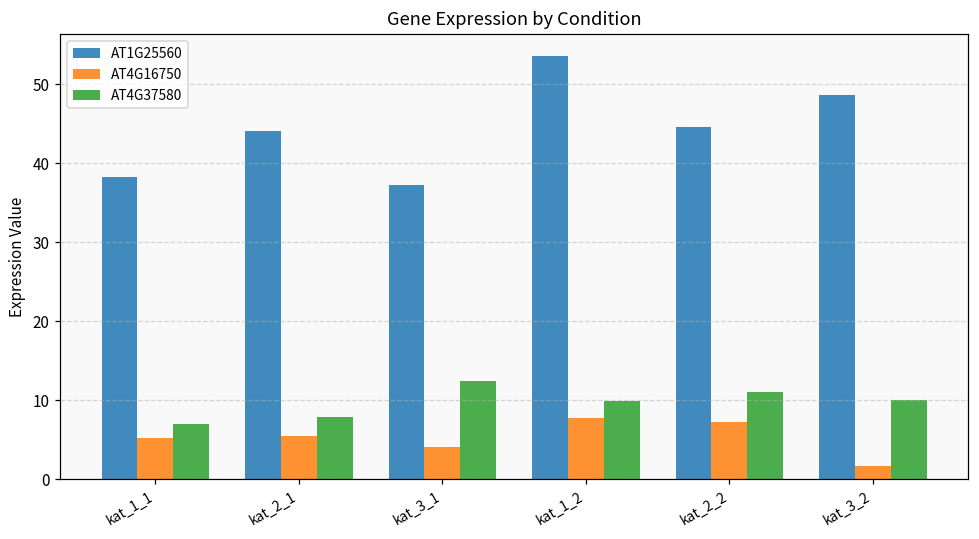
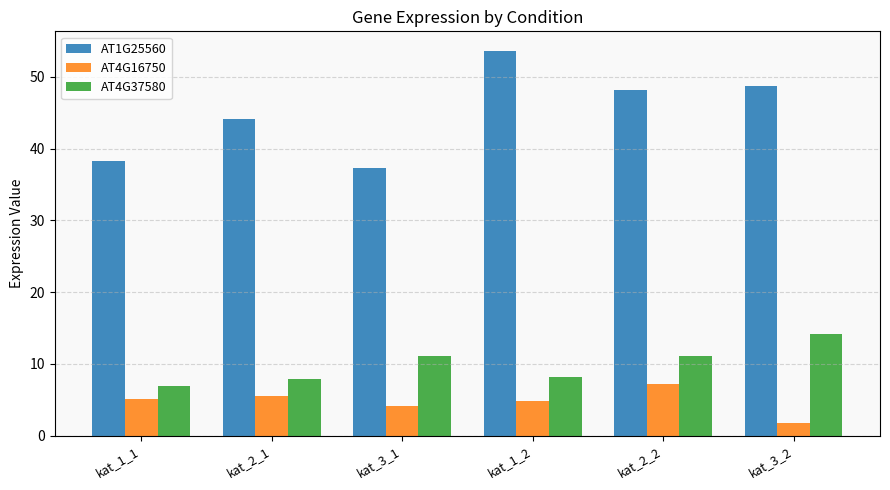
  {
    "AT1G25560": {
      "kat_1_1": 38,
      "kat_2_1": 44,
      "kat_3_1": 37,
      "kat_1_2": 54,
-     "kat_2_2": 45,
+     "kat_2_2": 48,
      "kat_3_2": 49
    },
    "AT4G16750": {
      "kat_1_1": 5,
      "kat_2_1": 6,
      "kat_3_1": 4,
-     "kat_1_2": 8,
+     "kat_1_2": 5,
      "kat_2_2": 7,
      "kat_3_2": 2
    },
    "AT4G37580": {
      "kat_1_1": 7,
      "kat_2_1": 8,
-     "kat_3_1": 13,
-     "kat_1_2": 10,
+     "kat_3_1": 11,
+     "kat_1_2": 8,
      "kat_2_2": 11,
-     "kat_3_2": 10
+     "kat_3_2": 14
    }
  }
